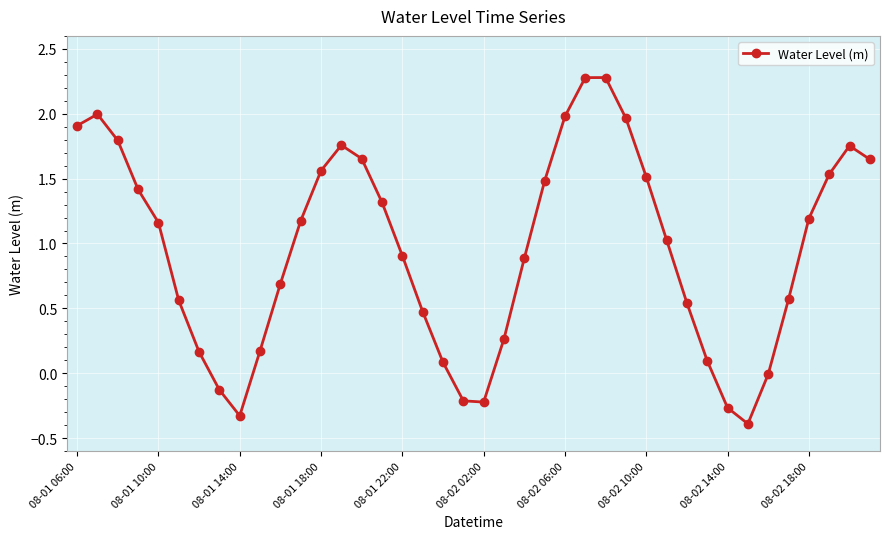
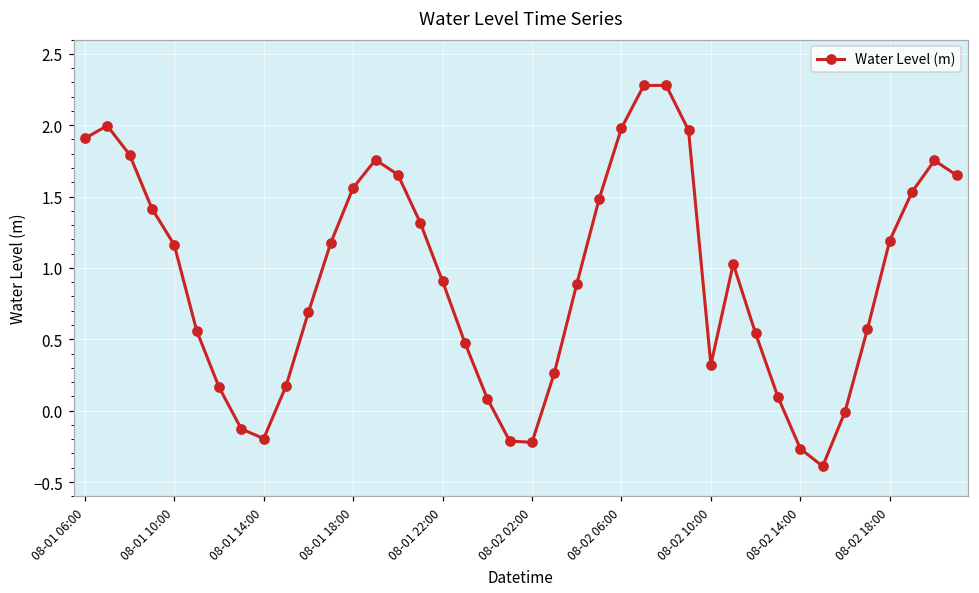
  {
    "08-01 06:00": 1.91,
    "08-01 10:00": 1.16,
-   "08-01 14:00": -0.33,
+   "08-01 14:00": -0.20,
    "08-01 18:00": 1.56,
    "08-01 22:00": 0.91,
    "08-02 02:00": -0.22,
    "08-02 06:00": 1.98,
-   "08-02 10:00": 1.51,
+   "08-02 10:00": 0.32,
    "08-02 14:00": -0.27,
    "08-02 18:00": 1.19
  }
